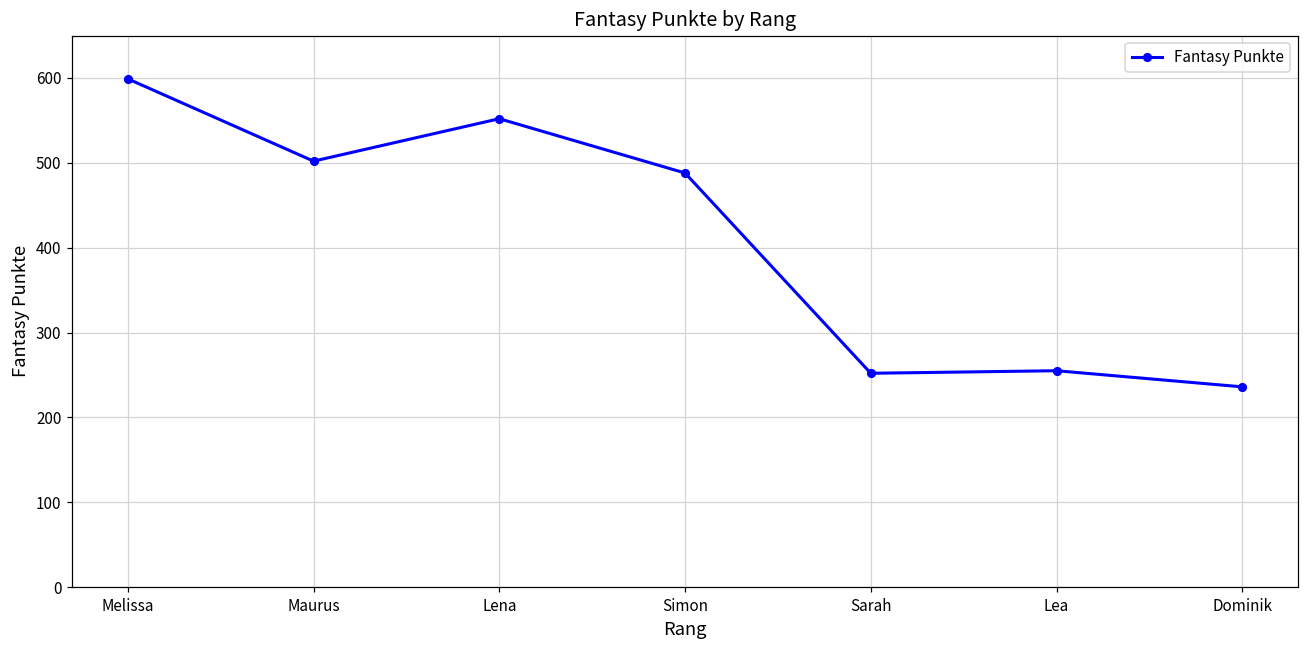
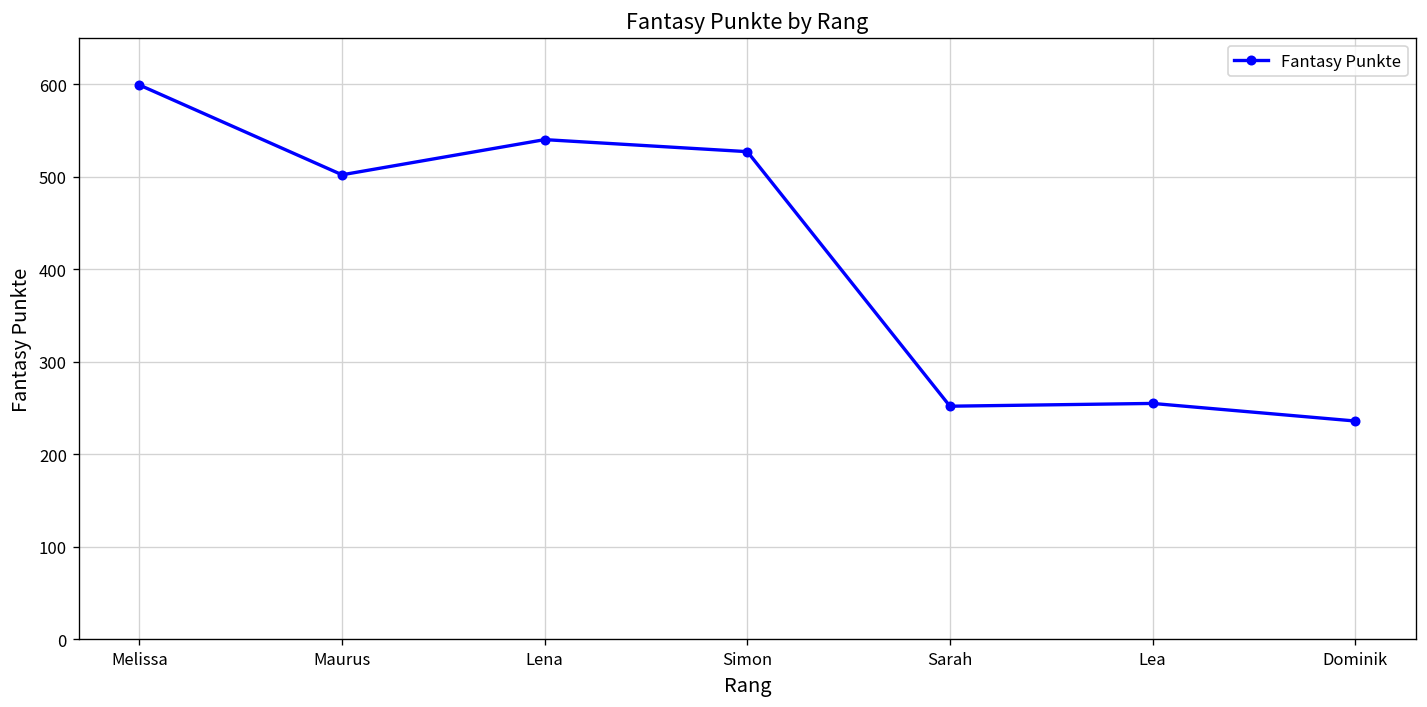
  {
    "Melissa": 600,
    "Maurus": 500,
-   "Lena": 550,
-   "Simon": 490,
+   "Lena": 540,
+   "Simon": 530,
    "Sarah": 250,
    "Lea": 260,
    "Dominik": 240
  }
